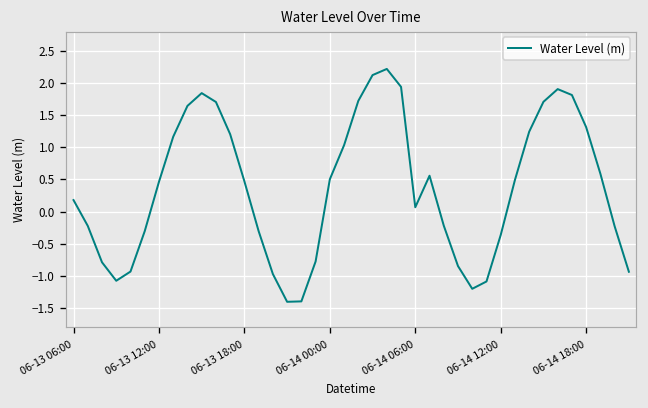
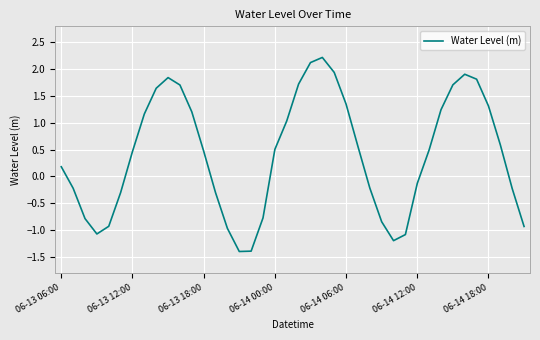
  {
    "06-13 06:00": 0.2,
    "06-13 12:00": 0.5,
    "06-13 18:00": 0.5,
    "06-14 00:00": 0.5,
-   "06-14 06:00": 0.1,
-   "06-14 12:00": -0.4,
+   "06-14 06:00": 1.3,
+   "06-14 12:00": -0.1,
    "06-14 18:00": 1.3
  }
